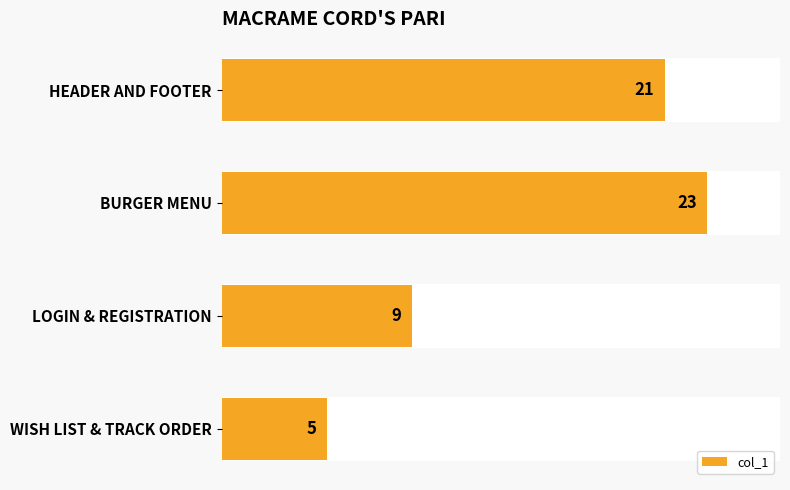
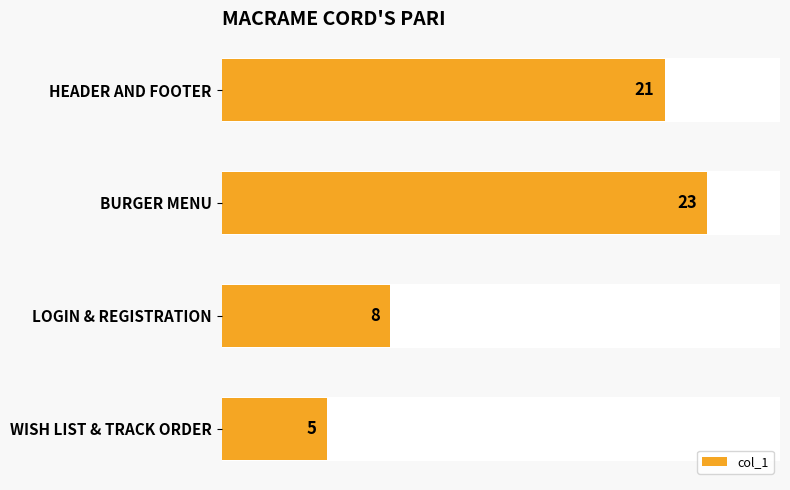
  {
    "HEADER AND FOOTER": 21,
    "BURGER MENU": 23,
-   "LOGIN & REGISTRATION": 9,
+   "LOGIN & REGISTRATION": 8,
    "WISH LIST & TRACK ORDER": 5
  }
